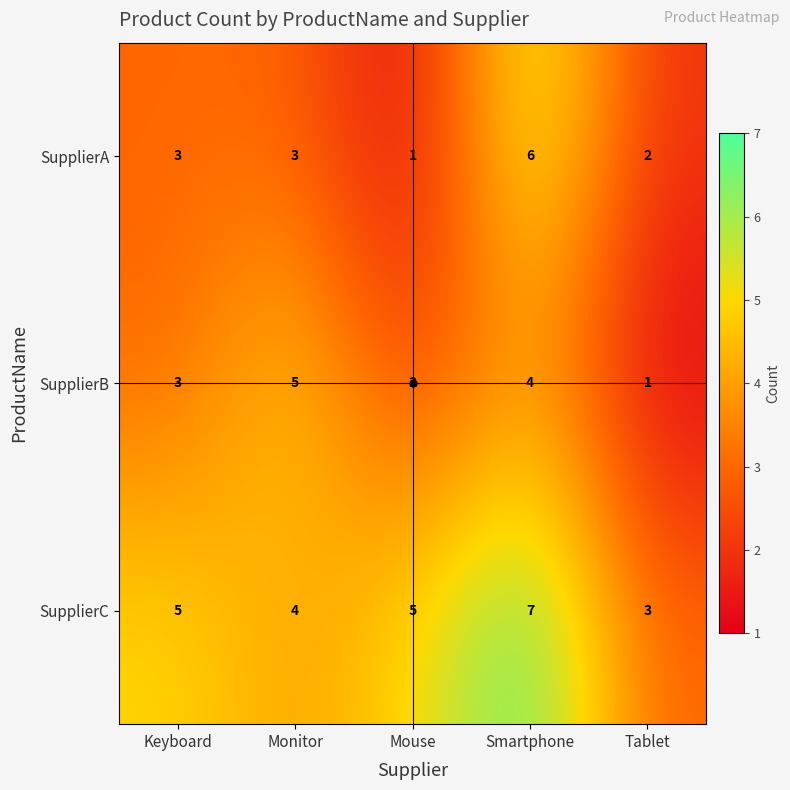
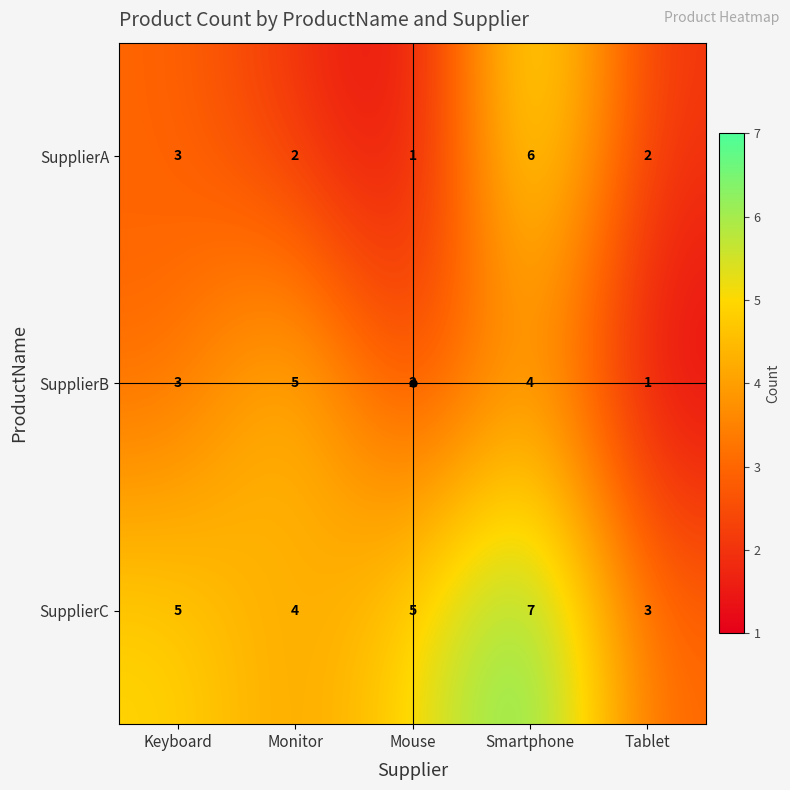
  {
    "SupplierA": {
      "Keyboard": 3,
-     "Monitor": 3,
+     "Monitor": 2,
      "Mouse": 1,
      "Smartphone": 6,
      "Tablet": 2
    },
    "SupplierB": {
      "Keyboard": 3,
      "Monitor": 5,
      "Smartphone": 4,
      "Tablet": 1
    },
    "SupplierC": {
      "Keyboard": 5,
      "Monitor": 4,
      "Mouse": 5,
      "Smartphone": 7,
      "Tablet": 3
    }
  }
